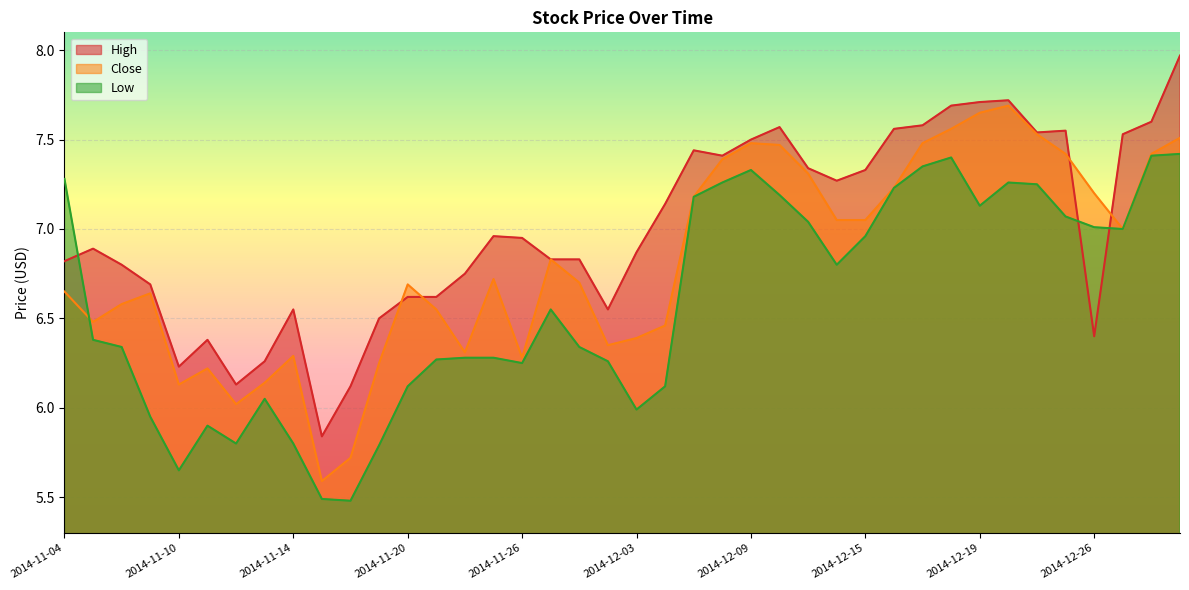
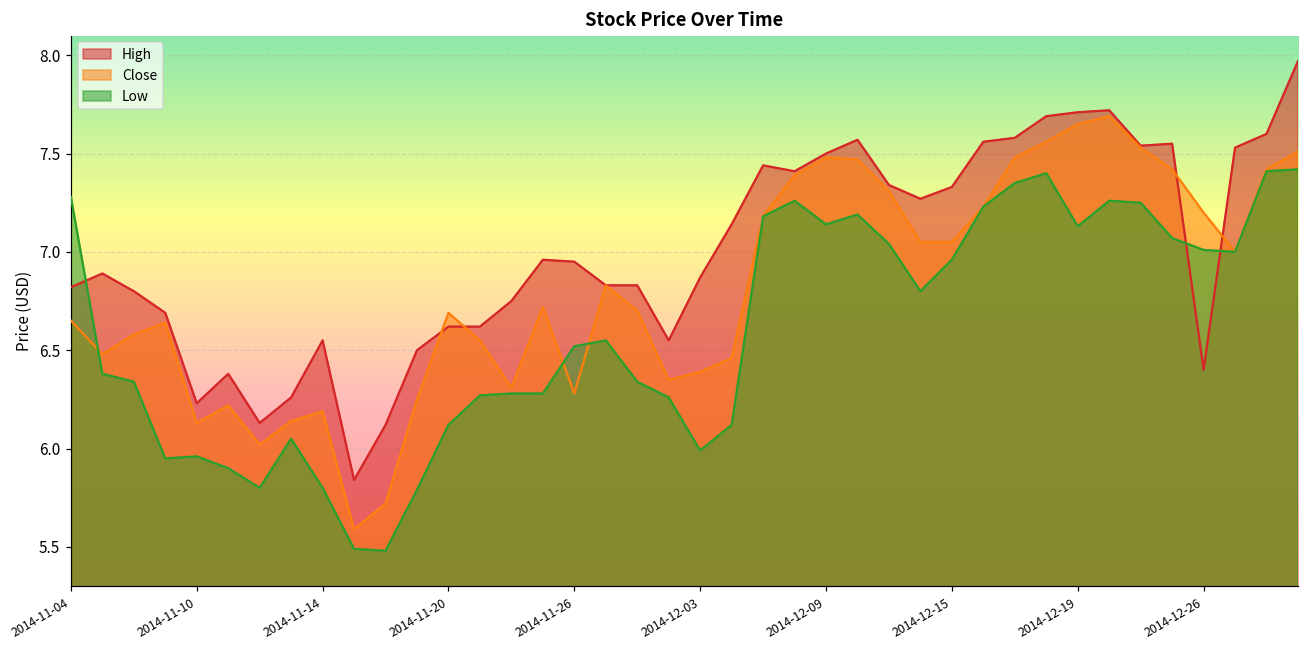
  {
    "High": {
      "2014-11-04": 6.82,
      "2014-11-10": 6.23,
      "2014-11-14": 6.55,
      "2014-11-20": 6.62,
      "2014-11-26": 6.95,
      "2014-12-03": 6.87,
      "2014-12-09": 7.50,
      "2014-12-15": 7.33,
      "2014-12-19": 7.71,
      "2014-12-26": 6.40
    },
    "Close": {
      "2014-11-04": 6.65,
      "2014-11-10": 6.13,
-     "2014-11-14": 6.29,
+     "2014-11-14": 6.19,
      "2014-11-20": 6.69,
      "2014-11-26": 6.28,
      "2014-12-03": 6.39,
      "2014-12-09": 7.48,
      "2014-12-15": 7.05,
      "2014-12-19": 7.65,
      "2014-12-26": 7.20
    },
    "Low": {
      "2014-11-04": 7.28,
-     "2014-11-10": 5.65,
+     "2014-11-10": 5.96,
      "2014-11-14": 5.80,
      "2014-11-20": 6.12,
-     "2014-11-26": 6.25,
+     "2014-11-26": 6.52,
      "2014-12-03": 5.99,
-     "2014-12-09": 7.33,
+     "2014-12-09": 7.14,
      "2014-12-15": 6.96,
      "2014-12-19": 7.13,
      "2014-12-26": 7.01
    }
  }
